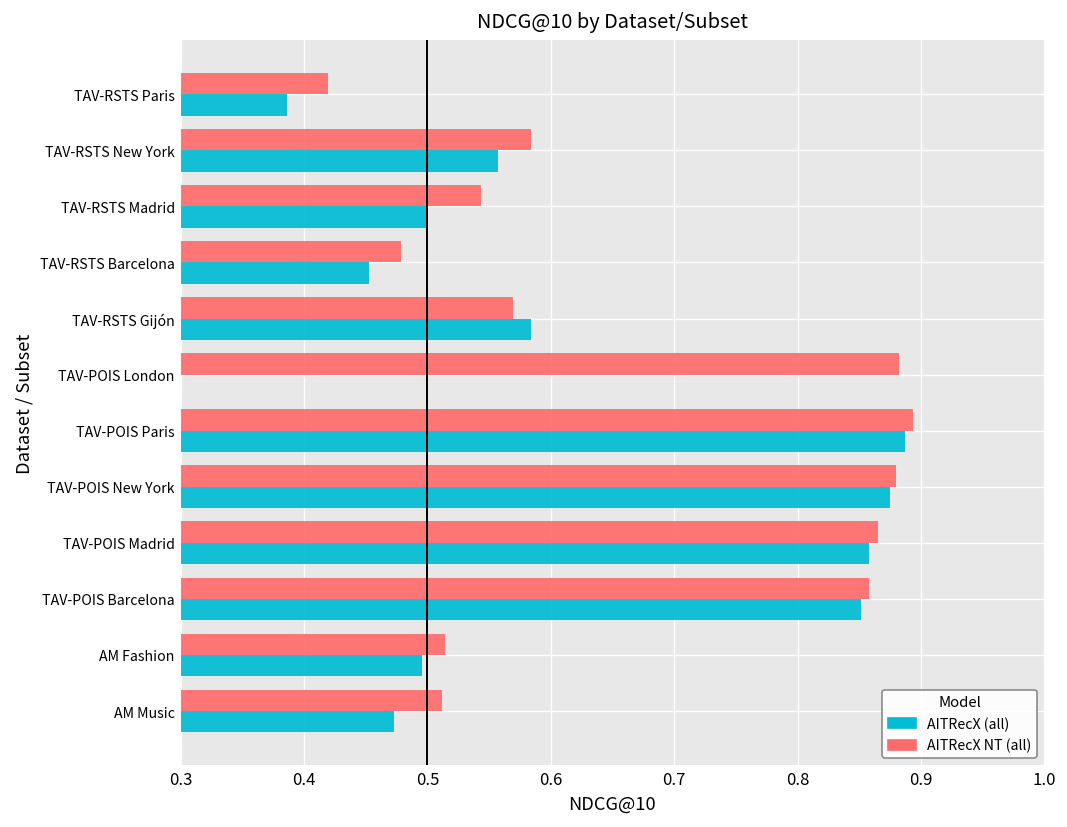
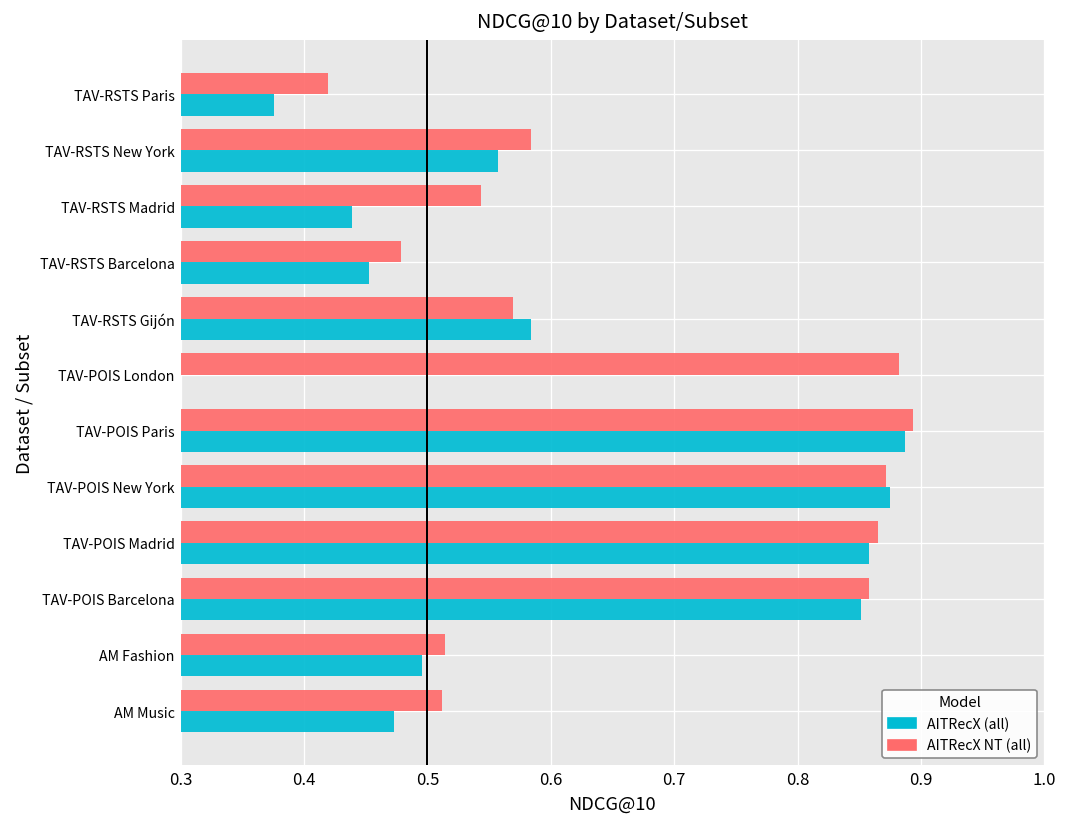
  {
    "AITRecX (all)": {
-     "TAV-RSTS Paris": 0.386,
+     "TAV-RSTS Paris": 0.376,
      "TAV-RSTS New York": 0.558,
-     "TAV-RSTS Madrid": 0.501,
+     "TAV-RSTS Madrid": 0.439,
      "TAV-RSTS Barcelona": 0.453,
      "TAV-RSTS Gijón": 0.584,
      "TAV-POIS Paris": 0.887,
      "TAV-POIS New York": 0.875,
      "TAV-POIS Madrid": 0.858,
      "TAV-POIS Barcelona": 0.851,
      "AM Fashion": 0.496,
      "AM Music": 0.473
    },
    "AITRecX NT (all)": {
      "TAV-RSTS Paris": 0.420,
      "TAV-RSTS New York": 0.584,
      "TAV-RSTS Madrid": 0.544,
      "TAV-RSTS Barcelona": 0.479,
      "TAV-RSTS Gijón": 0.569,
      "TAV-POIS London": 0.883,
      "TAV-POIS Paris": 0.894,
-     "TAV-POIS New York": 0.879,
+     "TAV-POIS New York": 0.871,
      "TAV-POIS Madrid": 0.865,
      "TAV-POIS Barcelona": 0.858,
      "AM Fashion": 0.514,
      "AM Music": 0.512
    }
  }
